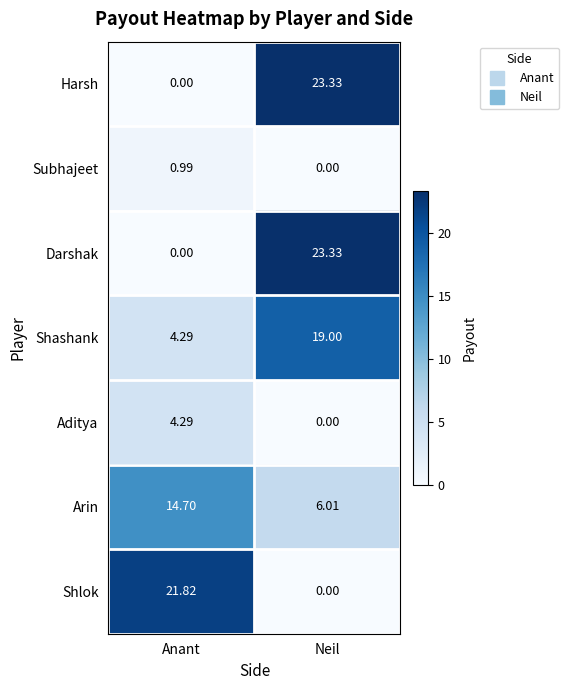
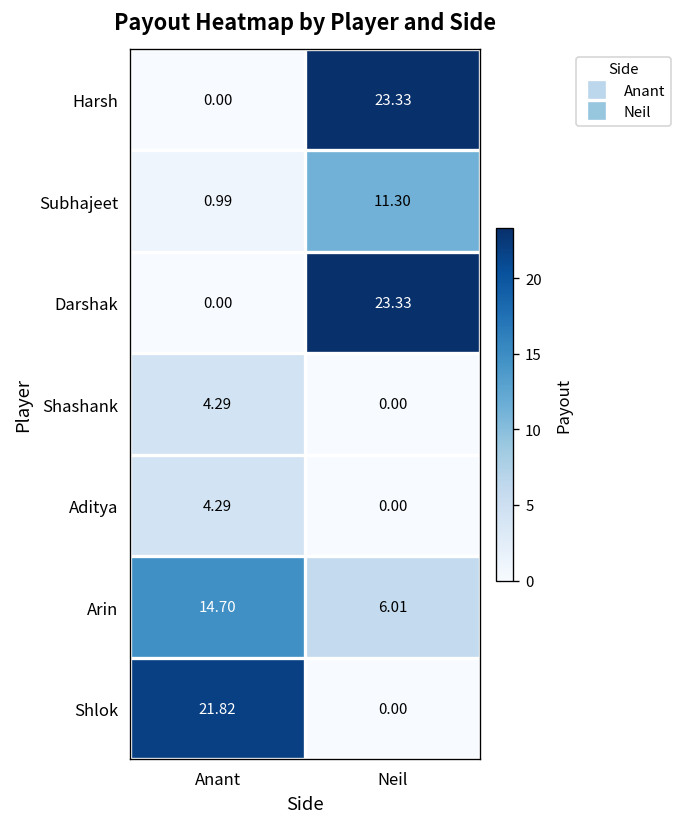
  {
    "Harsh": {
      "Anant": 0.00,
      "Neil": 23.33
    },
    "Subhajeet": {
      "Anant": 0.99,
-     "Neil": 0.00
+     "Neil": 11.30
    },
    "Darshak": {
      "Anant": 0.00,
      "Neil": 23.33
    },
    "Shashank": {
      "Anant": 4.29,
-     "Neil": 19.00
+     "Neil": 0.00
    },
    "Aditya": {
      "Anant": 4.29,
      "Neil": 0.00
    },
    "Arin": {
      "Anant": 14.70,
      "Neil": 6.01
    },
    "Shlok": {
      "Anant": 21.82,
      "Neil": 0.00
    }
  }
